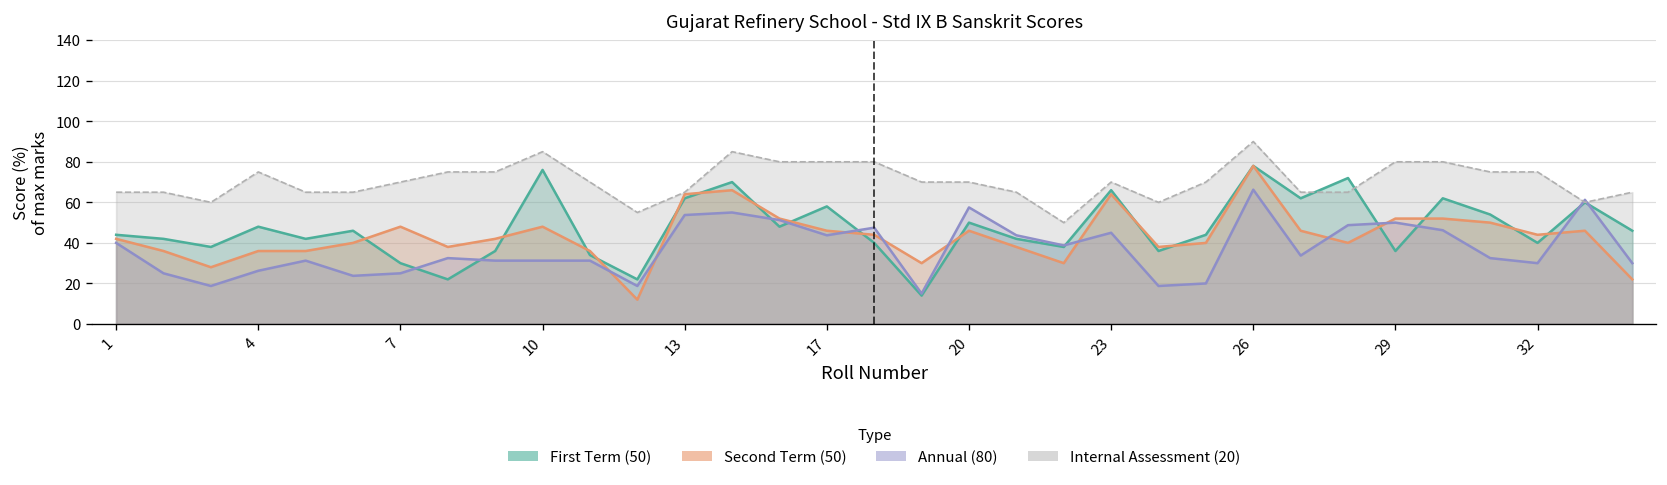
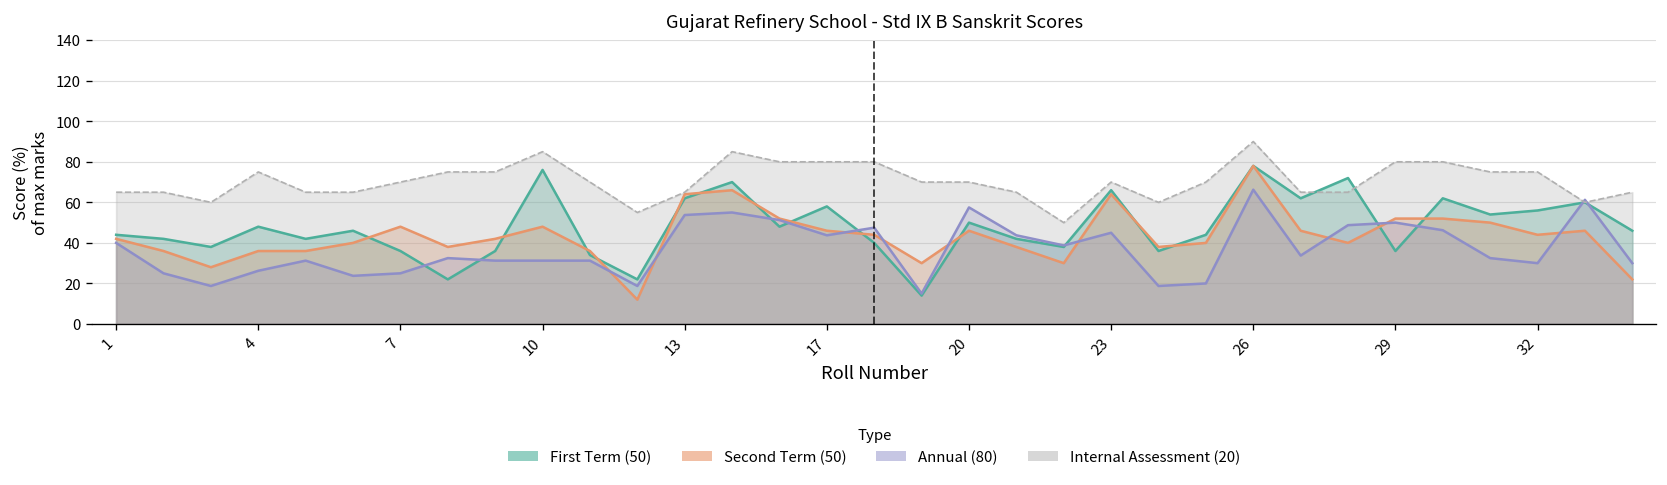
  {
    "First Term (50)": {
      "1": 44,
      "4": 48,
-     "7": 30,
+     "7": 36,
      "10": 76,
      "13": 62,
      "17": 58,
      "20": 50,
      "23": 66,
      "29": 36,
-     "32": 40
+     "32": 56
    }
  }
